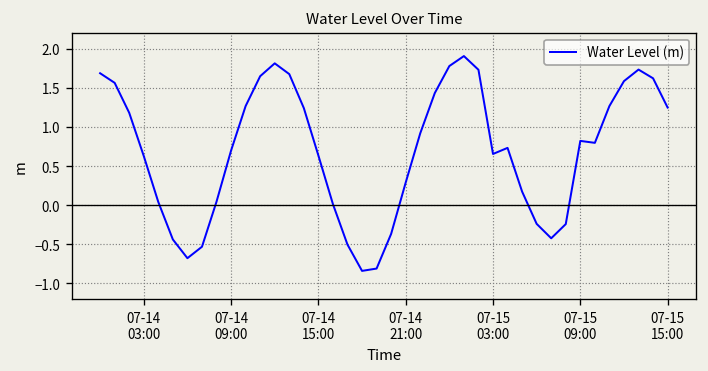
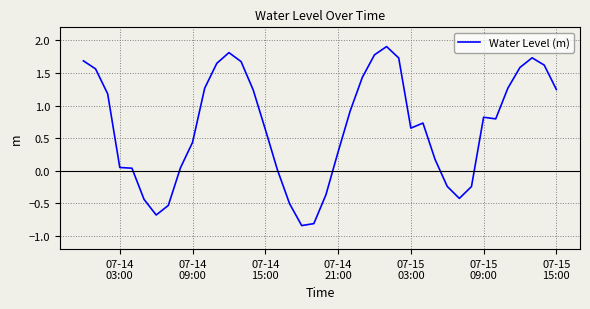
  {
-   "07-14 03:00": 0.6,
-   "07-14 09:00": 0.7,
+   "07-14 03:00": 0.1,
+   "07-14 09:00": 0.4,
    "07-14 15:00": 0.6,
    "07-14 21:00": 0.3,
    "07-15 03:00": 0.7,
    "07-15 09:00": 0.8,
    "07-15 15:00": 1.2
  }
